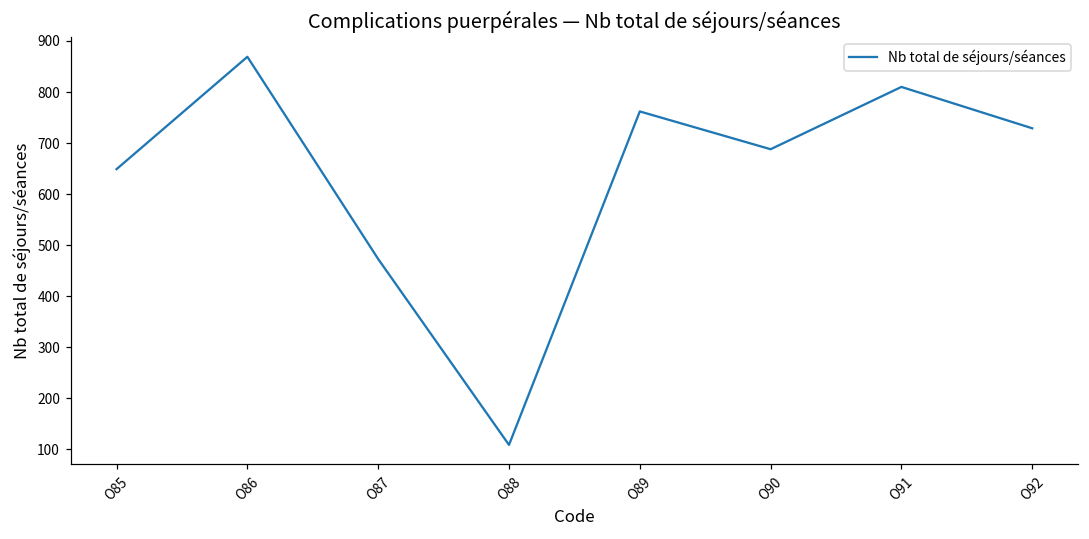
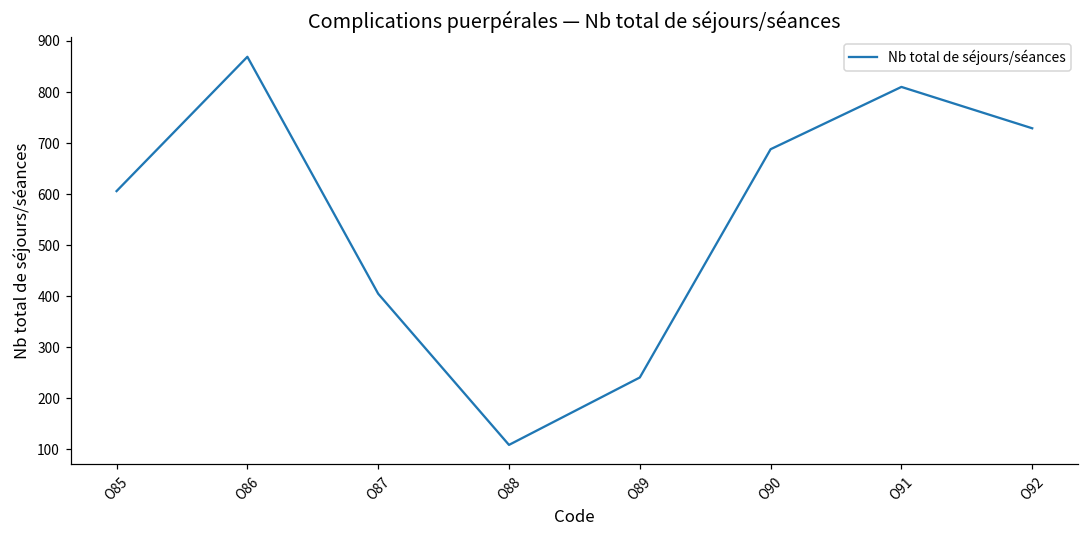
  {
-   "O85": 650,
+   "O85": 610,
    "O86": 870,
-   "O87": 470,
+   "O87": 410,
    "O88": 110,
-   "O89": 760,
+   "O89": 240,
    "O90": 690,
    "O91": 810,
    "O92": 730
  }
